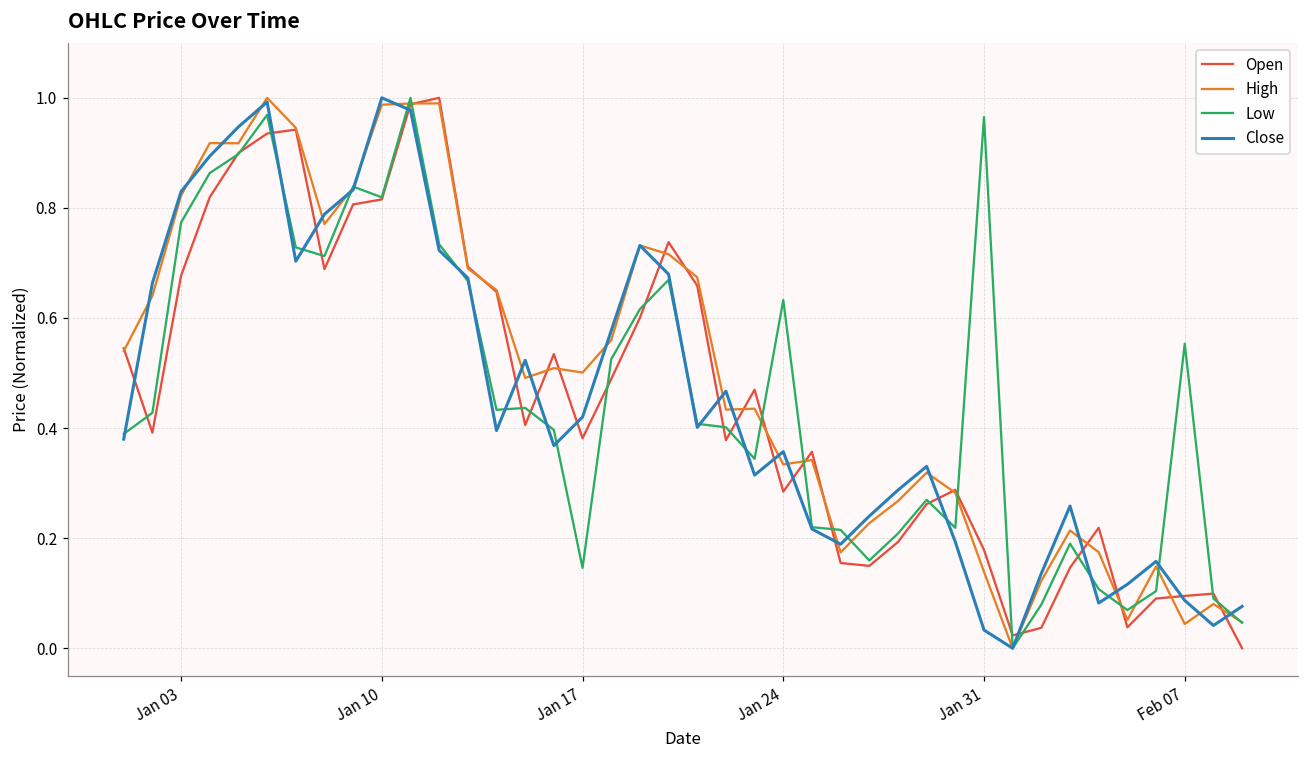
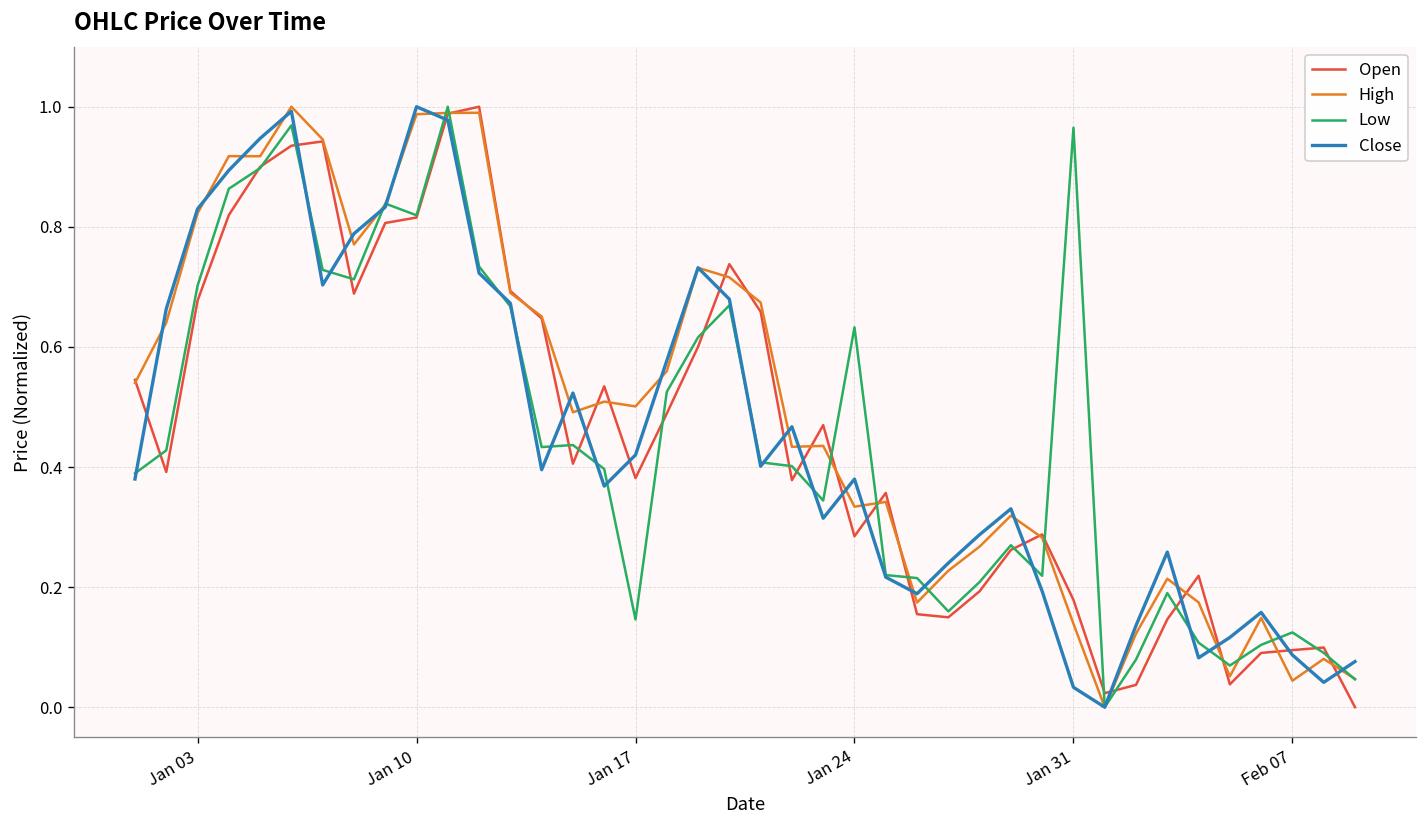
  {
    "Low": {
-     "Jan 03": 0.77,
+     "Jan 03": 0.70,
      "Jan 17": 0.15,
      "Jan 24": 0.63,
      "Jan 31": 0.97,
-     "Feb 07": 0.55
+     "Feb 07": 0.12
    },
    "Close": {
      "Jan 03": 0.83,
      "Jan 10": 1.00,
      "Jan 17": 0.42,
-     "Jan 24": 0.36,
+     "Jan 24": 0.38,
      "Jan 31": 0.03,
      "Feb 07": 0.09
    }
  }
